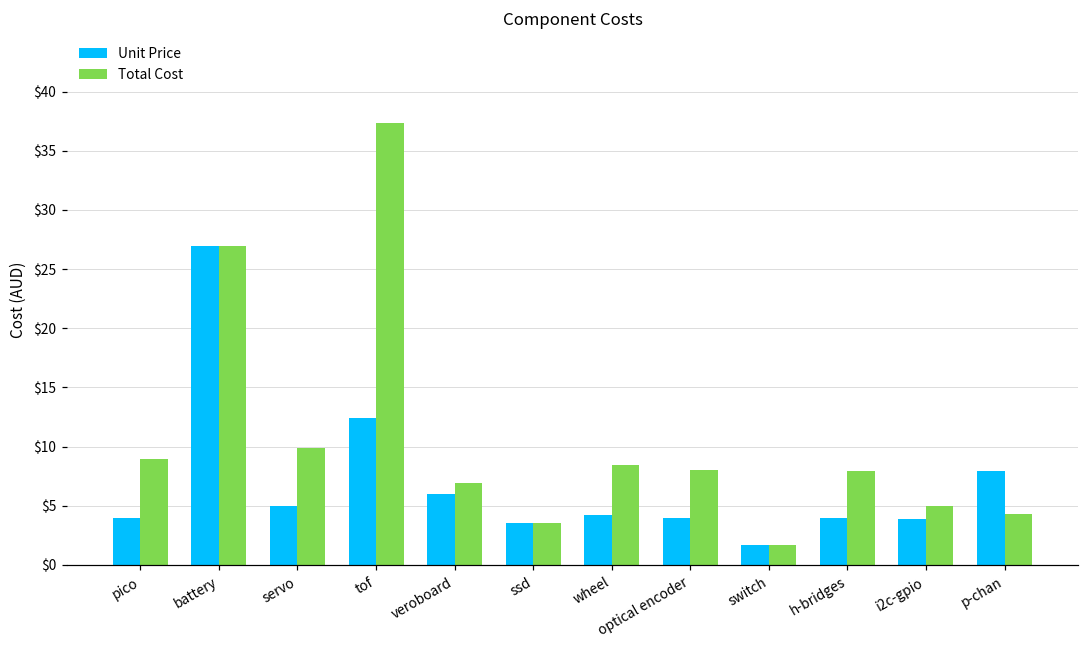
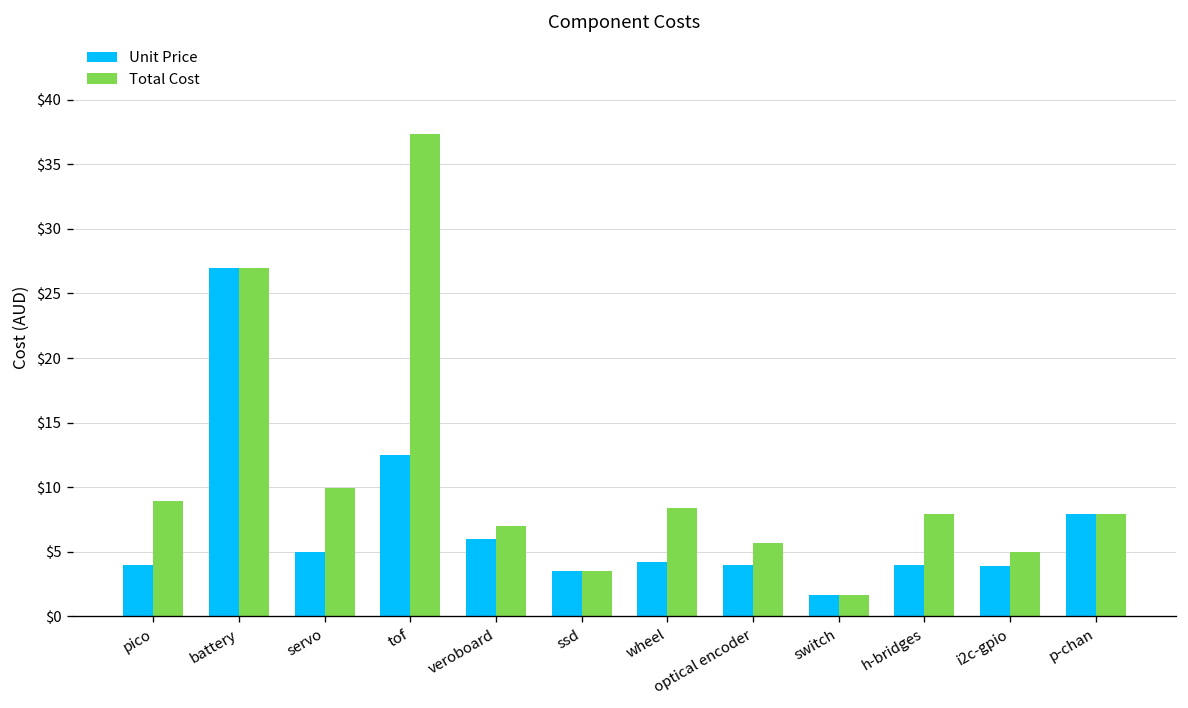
  {
    "Unit Price": {
      "pico": "$3.9",
      "battery": "$27.0",
      "servo": "$5.0",
      "tof": "$12.5",
      "veroboard": "$6.0",
      "ssd": "$3.5",
      "wheel": "$4.2",
      "optical encoder": "$4.0",
      "switch": "$1.7",
      "h-bridges": "$4.0",
      "i2c-gpio": "$3.9",
      "p-chan": "$8.0"
    },
    "Total Cost": {
      "pico": "$9.0",
      "battery": "$27.0",
      "servo": "$9.9",
      "tof": "$37.4",
      "veroboard": "$7.0",
      "ssd": "$3.5",
      "wheel": "$8.4",
-     "optical encoder": "$8.0",
+     "optical encoder": "$5.7",
      "switch": "$1.7",
      "h-bridges": "$7.9",
      "i2c-gpio": "$5.0",
-     "p-chan": "$4.3"
+     "p-chan": "$8.0"
    }
  }
